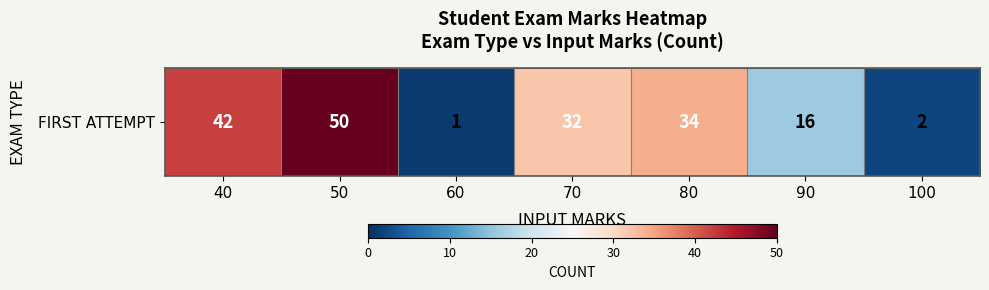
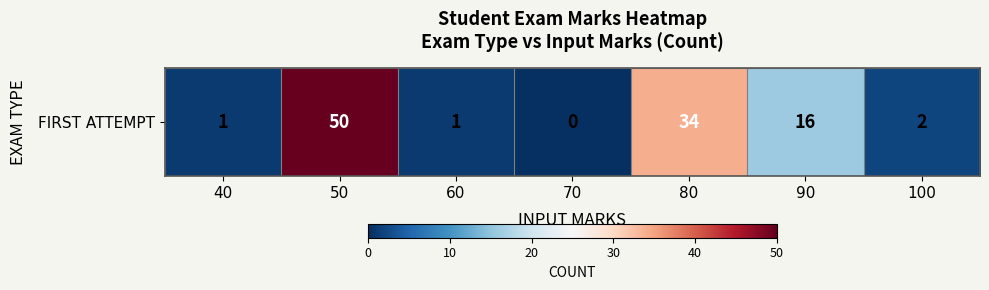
  {
    "FIRST ATTEMPT": {
-     "40": 42,
+     "40": 1,
      "50": 50,
      "60": 1,
-     "70": 32,
+     "70": 0,
      "80": 34,
      "90": 16,
      "100": 2
    }
  }
